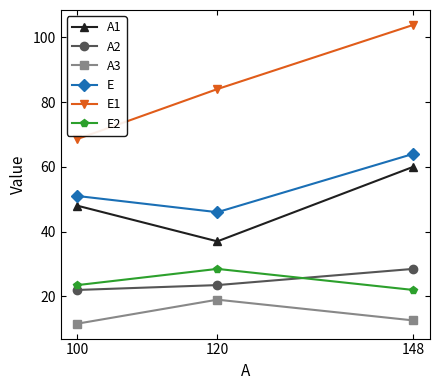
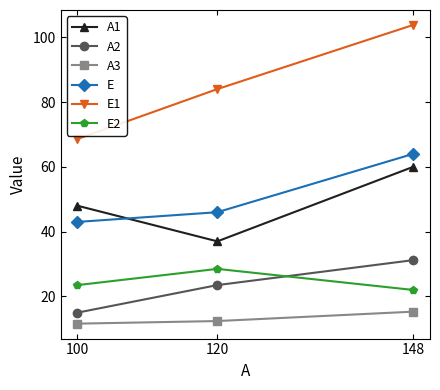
  {
    "A1": {
      "100": 48,
      "120": 37,
      "148": 60
    },
    "A2": {
-     "100": 22,
+     "100": 15,
      "120": 24,
-     "148": 29
+     "148": 31
    },
    "A3": {
      "100": 12,
-     "120": 19,
-     "148": 13
+     "120": 12,
+     "148": 15
    },
    "E": {
-     "100": 51,
+     "100": 43,
      "120": 46,
      "148": 64
    },
    "E1": {
      "100": 69,
      "120": 84,
      "148": 104
    },
    "E2": {
      "100": 24,
      "120": 29,
      "148": 22
    }
  }
